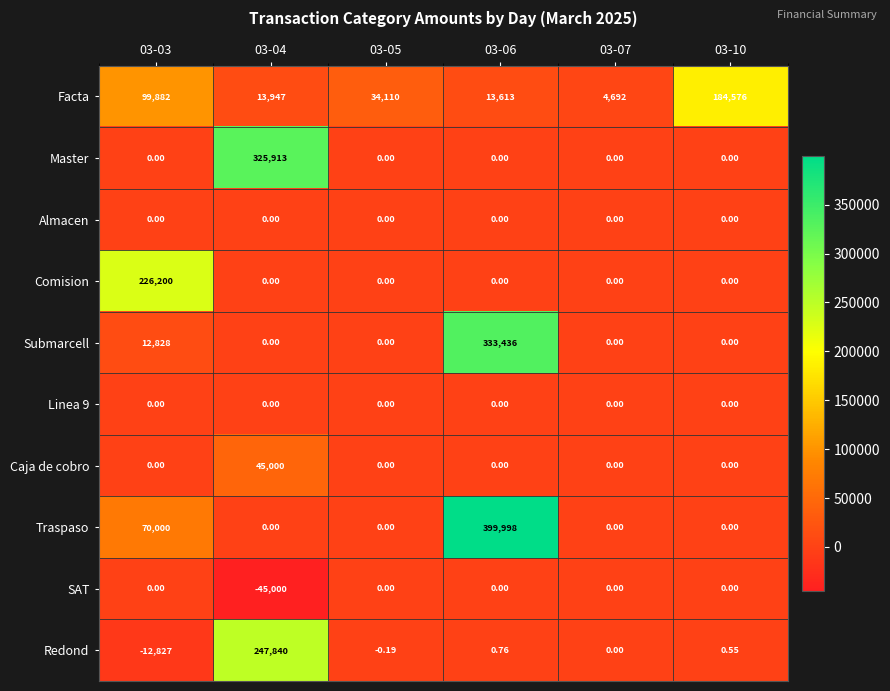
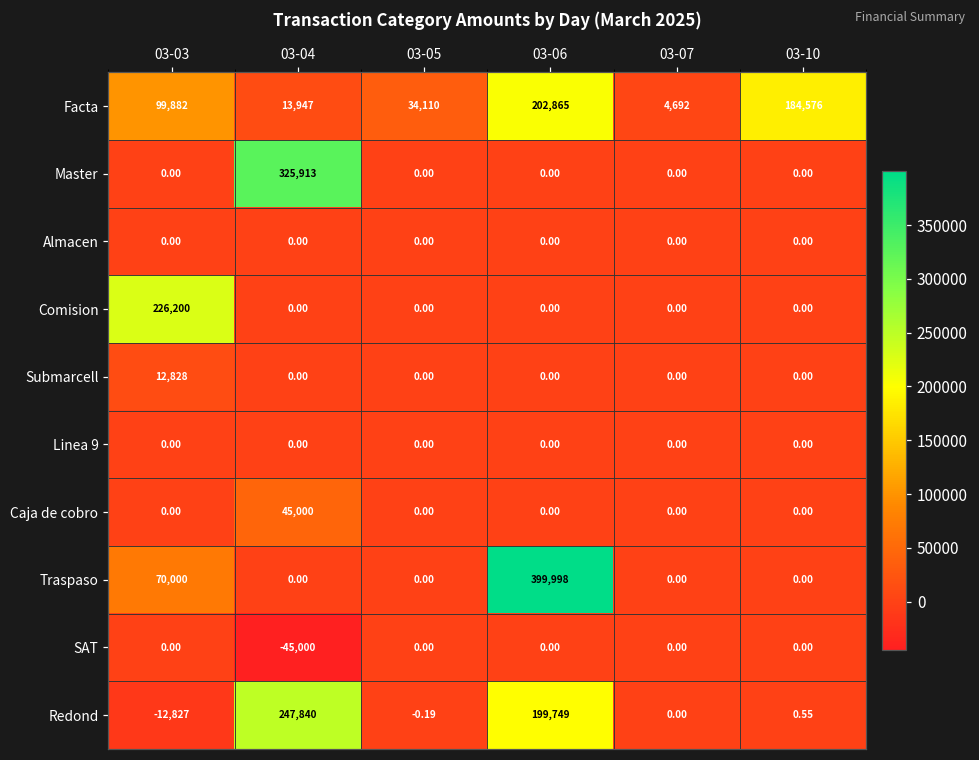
  {
    "Facta": {
      "03-03": "99,882",
      "03-04": "13,947",
      "03-05": "34,110",
-     "03-06": "13,613",
+     "03-06": "202,865",
      "03-07": "4,692",
      "03-10": "184,576"
    },
    "Master": {
      "03-03": "0.00",
      "03-04": "325,913",
      "03-05": "0.00",
      "03-06": "0.00",
      "03-07": "0.00",
      "03-10": "0.00"
    },
    "Almacen": {
      "03-03": "0.00",
      "03-04": "0.00",
      "03-05": "0.00",
      "03-06": "0.00",
      "03-07": "0.00",
      "03-10": "0.00"
    },
    "Comision": {
      "03-03": "226,200",
      "03-04": "0.00",
      "03-05": "0.00",
      "03-06": "0.00",
      "03-07": "0.00",
      "03-10": "0.00"
    },
    "Submarcell": {
      "03-03": "12,828",
      "03-04": "0.00",
      "03-05": "0.00",
-     "03-06": "333,436",
+     "03-06": "0.00",
      "03-07": "0.00",
      "03-10": "0.00"
    },
    "Linea 9": {
      "03-03": "0.00",
      "03-04": "0.00",
      "03-05": "0.00",
      "03-06": "0.00",
      "03-07": "0.00",
      "03-10": "0.00"
    },
    "Caja de cobro": {
      "03-03": "0.00",
      "03-04": "45,000",
      "03-05": "0.00",
      "03-06": "0.00",
      "03-07": "0.00",
      "03-10": "0.00"
    },
    "Traspaso": {
      "03-03": "70,000",
      "03-04": "0.00",
      "03-05": "0.00",
      "03-06": "399,998",
      "03-07": "0.00",
      "03-10": "0.00"
    },
    "SAT": {
      "03-03": "0.00",
      "03-04": "-45,000",
      "03-05": "0.00",
      "03-06": "0.00",
      "03-07": "0.00",
      "03-10": "0.00"
    },
    "Redond": {
      "03-03": "-12,827",
      "03-04": "247,840",
      "03-05": "-0.19",
-     "03-06": "0.76",
+     "03-06": "199,749",
      "03-07": "0.00",
      "03-10": "0.55"
    }
  }
